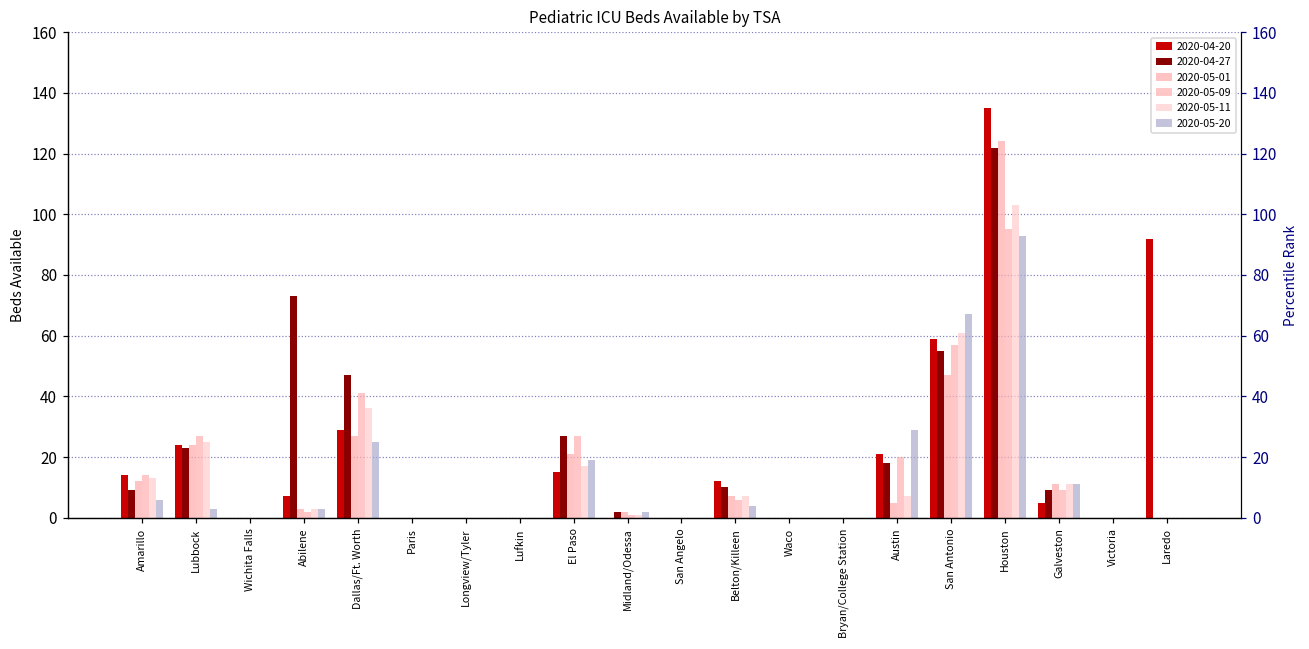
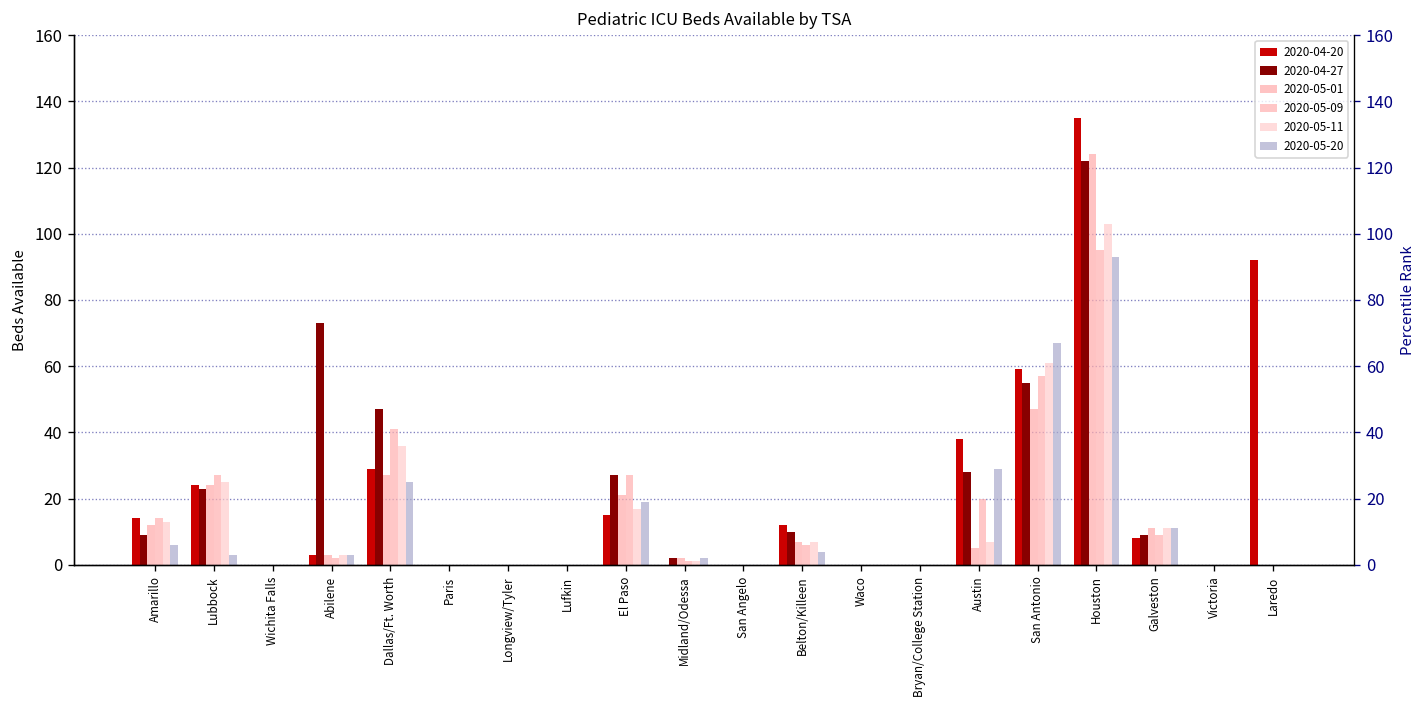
  {
    "2020-04-20": {
      "Amarillo": 14,
      "Lubbock": 24,
      "Wichita Falls": 0,
-     "Abilene": 7,
+     "Abilene": 3,
      "Dallas/Ft. Worth": 29,
      "Paris": 0,
      "Longview/Tyler": 0,
      "Lufkin": 0,
      "El Paso": 15,
      "Midland/Odessa": 0,
      "San Angelo": 0,
      "Belton/Killeen": 12,
      "Waco": 0,
      "Bryan/College Station": 0,
-     "Austin": 21,
+     "Austin": 38,
      "San Antonio": 59,
      "Houston": 135,
-     "Galveston": 5,
+     "Galveston": 8,
      "Victoria": 0,
      "Laredo": 92
    },
    "2020-04-27": {
      "Amarillo": 9,
      "Lubbock": 23,
      "Wichita Falls": 0,
      "Abilene": 73,
      "Dallas/Ft. Worth": 47,
      "Paris": 0,
      "Longview/Tyler": 0,
      "Lufkin": 0,
      "El Paso": 27,
      "Midland/Odessa": 2,
      "San Angelo": 0,
      "Belton/Killeen": 10,
      "Waco": 0,
      "Bryan/College Station": 0,
-     "Austin": 18,
+     "Austin": 28,
      "San Antonio": 55,
      "Houston": 122,
      "Galveston": 9,
      "Victoria": 0,
      "Laredo": 0
    },
    "2020-05-20": {
      "Amarillo": 6,
      "Lubbock": 3,
      "Wichita Falls": 0,
      "Abilene": 3,
      "Dallas/Ft. Worth": 25,
      "Paris": 0,
      "Longview/Tyler": 0,
      "Lufkin": 0,
      "El Paso": 19,
      "Midland/Odessa": 2,
      "San Angelo": 0,
      "Belton/Killeen": 4,
      "Waco": 0,
      "Bryan/College Station": 0,
      "Austin": 29,
      "San Antonio": 67,
      "Houston": 93,
      "Galveston": 11,
      "Victoria": 0,
      "Laredo": 0
    }
  }
